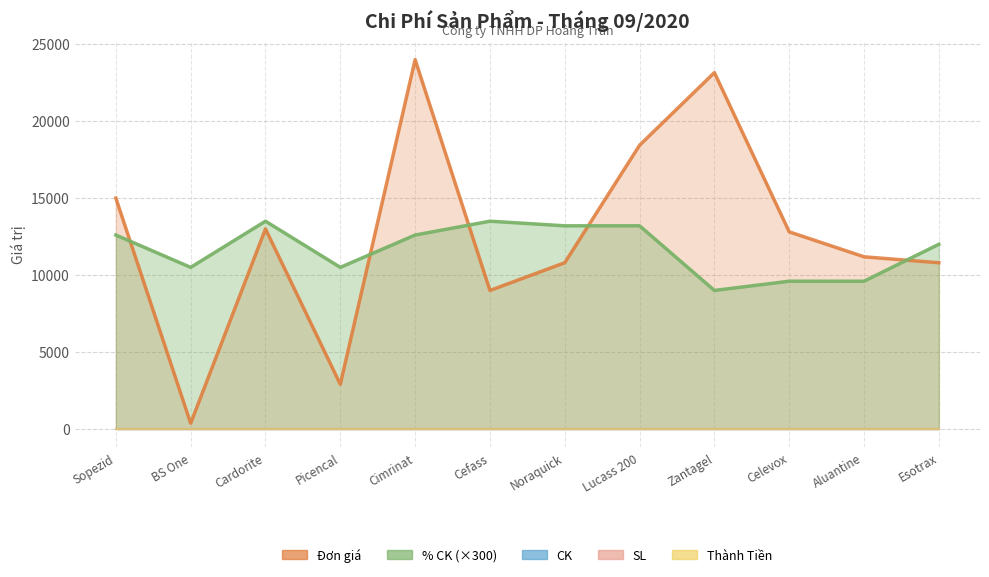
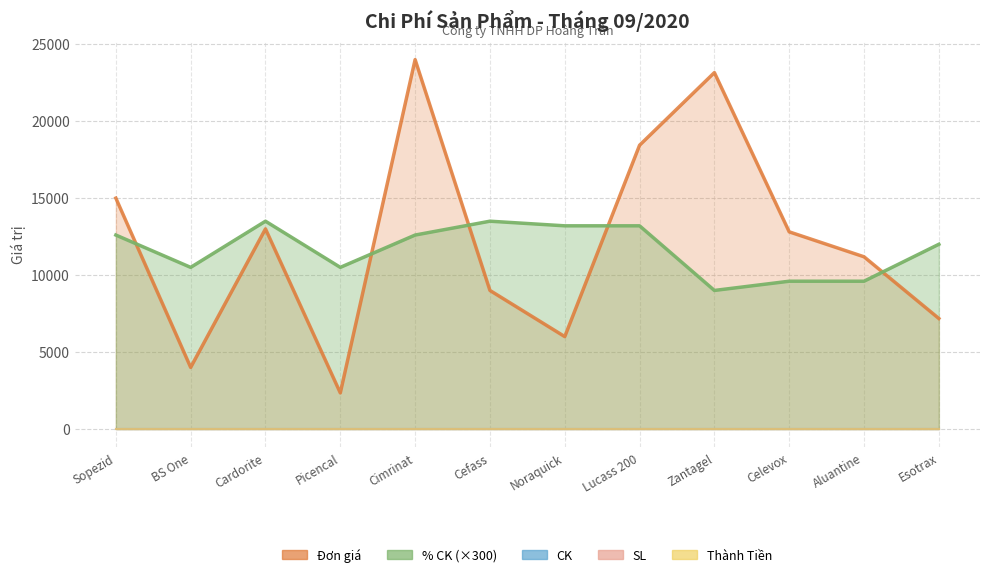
  {
    "Đơn giá": {
      "Sopezid": 15000,
-     "BS One": 400,
+     "BS One": 4000,
      "Cardorite": 13000,
-     "Picencal": 2900,
+     "Picencal": 2300,
      "Cimrinat": 24000,
      "Cefass": 9000,
-     "Noraquick": 10800,
+     "Noraquick": 6000,
      "Lucass 200": 18400,
      "Zantagel": 23200,
      "Celevox": 12800,
      "Aluantine": 11200,
-     "Esotrax": 10800
+     "Esotrax": 7200
    },
    "Thành Tiền": {
      "Sopezid": 0,
      "BS One": 0,
      "Cardorite": 0,
      "Picencal": 0,
      "Cimrinat": 0,
      "Cefass": 0,
      "Noraquick": 0,
      "Lucass 200": 0,
      "Zantagel": 0,
      "Celevox": 0,
      "Aluantine": 0,
      "Esotrax": 0
    }
  }
